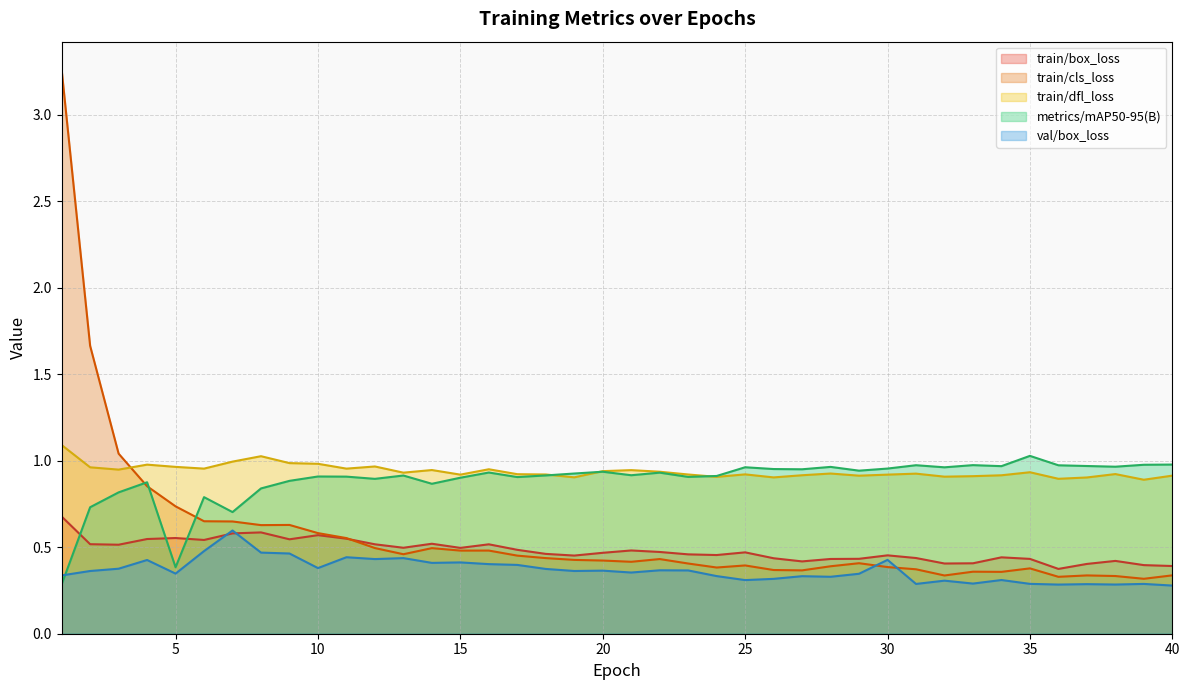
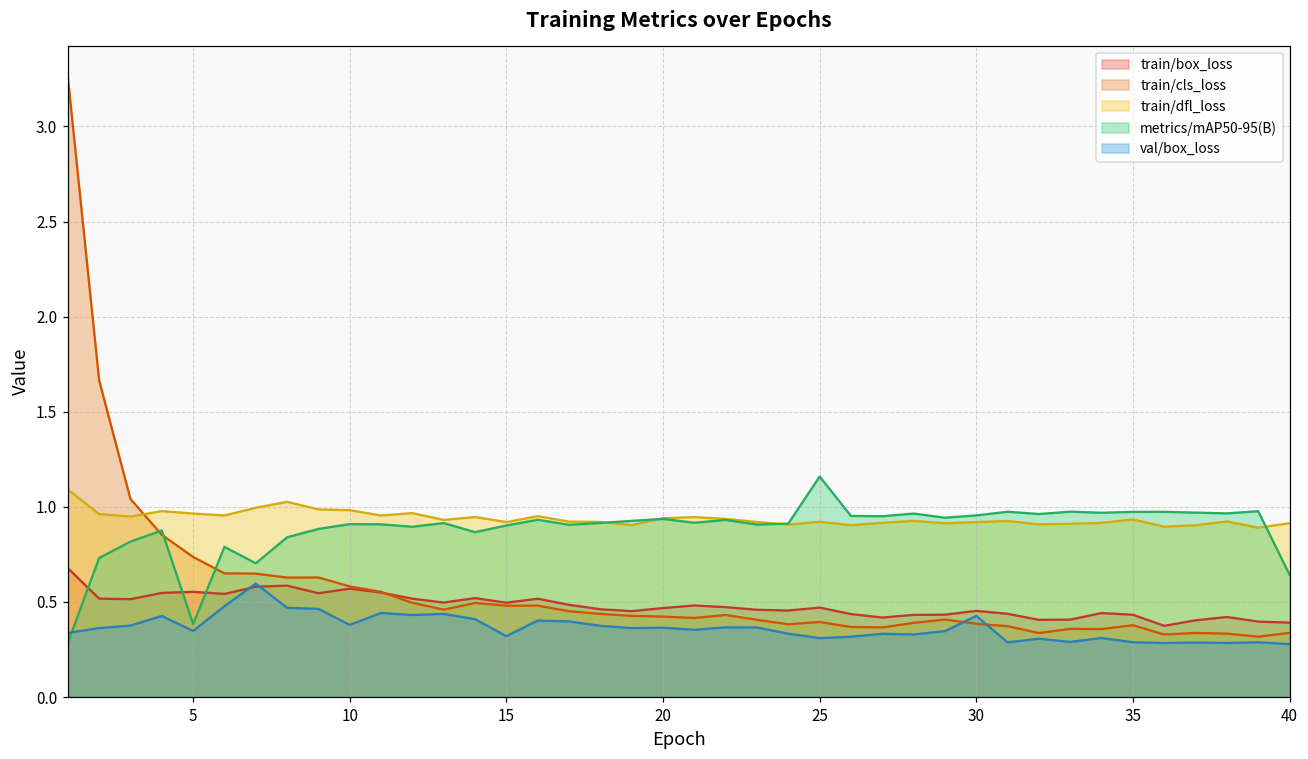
  {
    "metrics/mAP50-95(B)": {
      "5": 0.38,
      "10": 0.91,
      "15": 0.90,
-     "25": 0.96,
+     "25": 1.16,
      "30": 0.96,
-     "35": 1.03,
-     "40": 0.98
+     "35": 0.97,
+     "40": 0.64
    },
    "val/box_loss": {
      "5": 0.35,
      "10": 0.38,
-     "15": 0.41,
+     "15": 0.32,
      "20": 0.36,
      "25": 0.31,
      "30": 0.43,
      "35": 0.29,
      "40": 0.28
    }
  }
